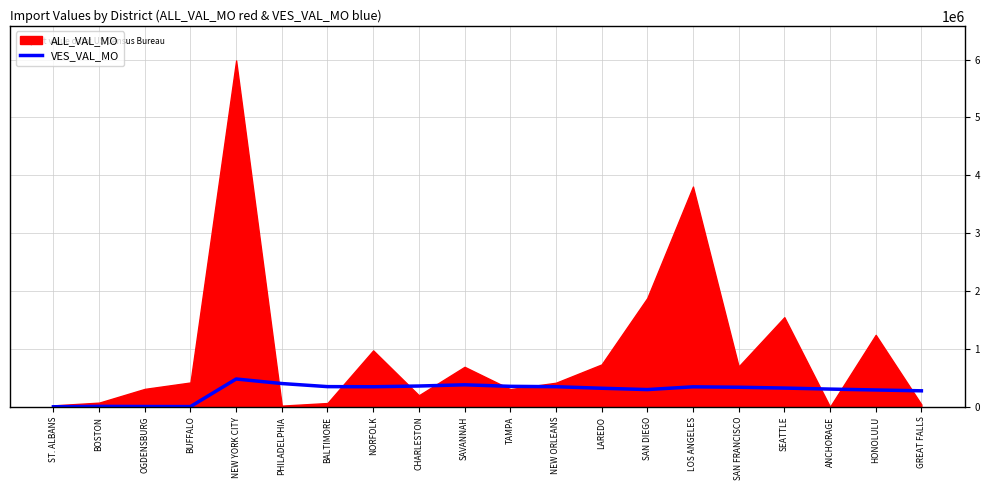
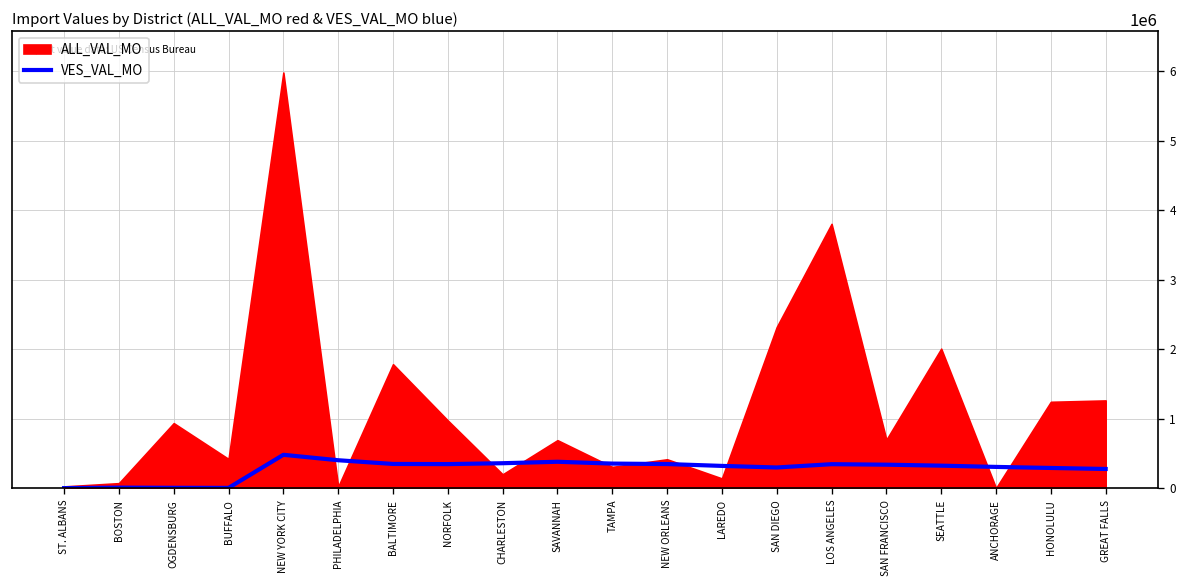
  {
    "VES_VAL_MO": {
      "BOSTON": 0,
      "OGDENSBURG": 0,
      "BUFFALO": 0,
      "NEW YORK CITY": 500000,
      "PHILADELPHIA": 400000,
      "BALTIMORE": 300000,
      "NORFOLK": 300000,
      "CHARLESTON": 400000,
      "SAVANNAH": 400000,
      "TAMPA": 400000,
      "NEW ORLEANS": 300000,
      "LAREDO": 300000,
      "SAN DIEGO": 300000,
      "LOS ANGELES": 300000,
      "SAN FRANCISCO": 300000,
      "SEATTLE": 300000,
      "ANCHORAGE": 300000,
      "HONOLULU": 300000,
      "GREAT FALLS": 300000
    },
    "ALL_VAL_MO": {
      "BOSTON": 100000,
-     "OGDENSBURG": 300000,
+     "OGDENSBURG": 900000,
      "BUFFALO": 400000,
      "NEW YORK CITY": 6000000,
-     "BALTIMORE": 100000,
+     "BALTIMORE": 1800000,
      "NORFOLK": 1000000,
      "CHARLESTON": 200000,
      "SAVANNAH": 700000,
      "TAMPA": 300000,
      "NEW ORLEANS": 400000,
-     "LAREDO": 700000,
-     "SAN DIEGO": 1900000,
+     "LAREDO": 100000,
+     "SAN DIEGO": 2300000,
      "LOS ANGELES": 3800000,
      "SAN FRANCISCO": 700000,
-     "SEATTLE": 1500000,
+     "SEATTLE": 2000000,
      "HONOLULU": 1200000,
-     "GREAT FALLS": 0
+     "GREAT FALLS": 1300000
    }
  }
